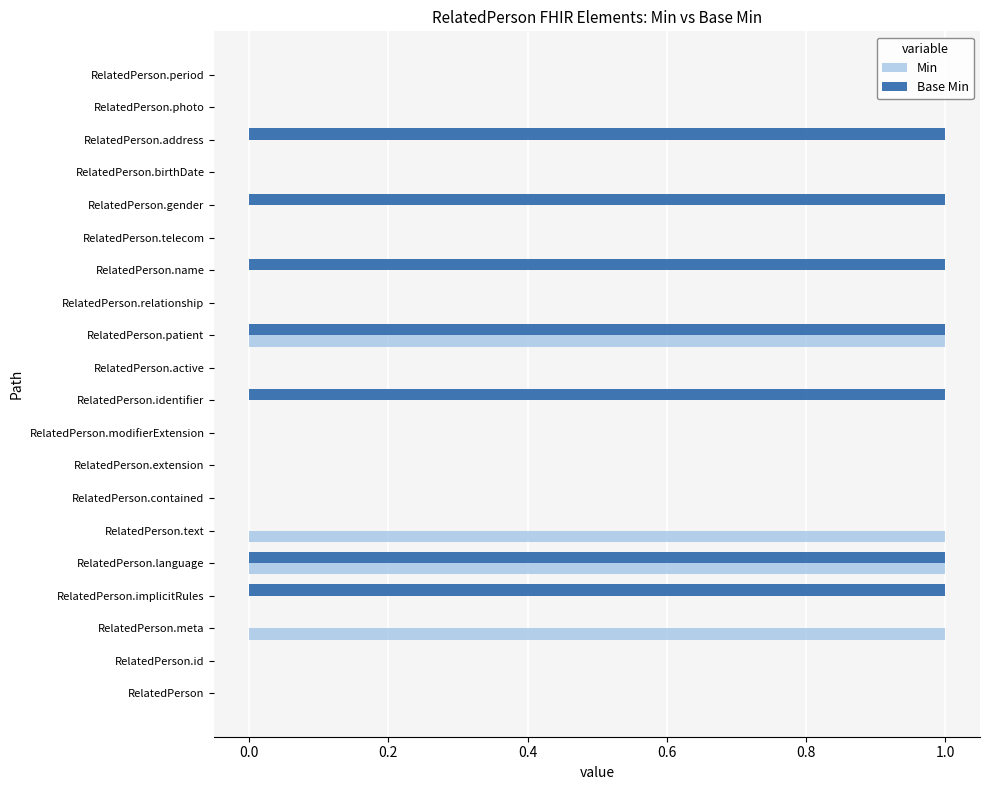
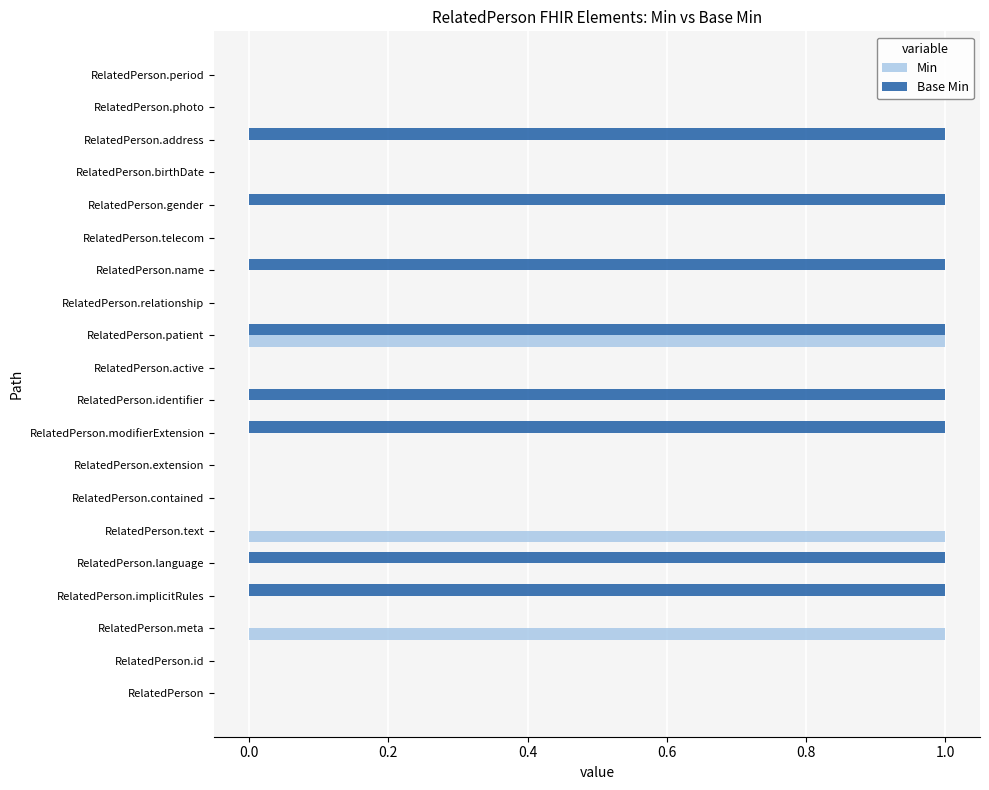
  {
    "Min": {
      "RelatedPerson.period": 0,
      "RelatedPerson.photo": 0,
      "RelatedPerson.address": 0,
      "RelatedPerson.birthDate": 0,
      "RelatedPerson.gender": 0,
      "RelatedPerson.telecom": 0,
      "RelatedPerson.name": 0,
      "RelatedPerson.relationship": 0,
      "RelatedPerson.patient": 1,
      "RelatedPerson.active": 0,
      "RelatedPerson.identifier": 0,
      "RelatedPerson.modifierExtension": 0,
      "RelatedPerson.extension": 0,
      "RelatedPerson.contained": 0,
      "RelatedPerson.text": 1,
-     "RelatedPerson.language": 1,
+     "RelatedPerson.language": 0,
      "RelatedPerson.implicitRules": 0,
      "RelatedPerson.meta": 1,
      "RelatedPerson.id": 0,
      "RelatedPerson": 0
    },
    "Base Min": {
      "RelatedPerson.period": 0,
      "RelatedPerson.photo": 0,
      "RelatedPerson.address": 1,
      "RelatedPerson.birthDate": 0,
      "RelatedPerson.gender": 1,
      "RelatedPerson.telecom": 0,
      "RelatedPerson.name": 1,
      "RelatedPerson.relationship": 0,
      "RelatedPerson.patient": 1,
      "RelatedPerson.active": 0,
      "RelatedPerson.identifier": 1,
-     "RelatedPerson.modifierExtension": 0,
+     "RelatedPerson.modifierExtension": 1,
      "RelatedPerson.extension": 0,
      "RelatedPerson.contained": 0,
      "RelatedPerson.text": 0,
      "RelatedPerson.language": 1,
      "RelatedPerson.implicitRules": 1,
      "RelatedPerson.meta": 0,
      "RelatedPerson.id": 0,
      "RelatedPerson": 0
    }
  }
